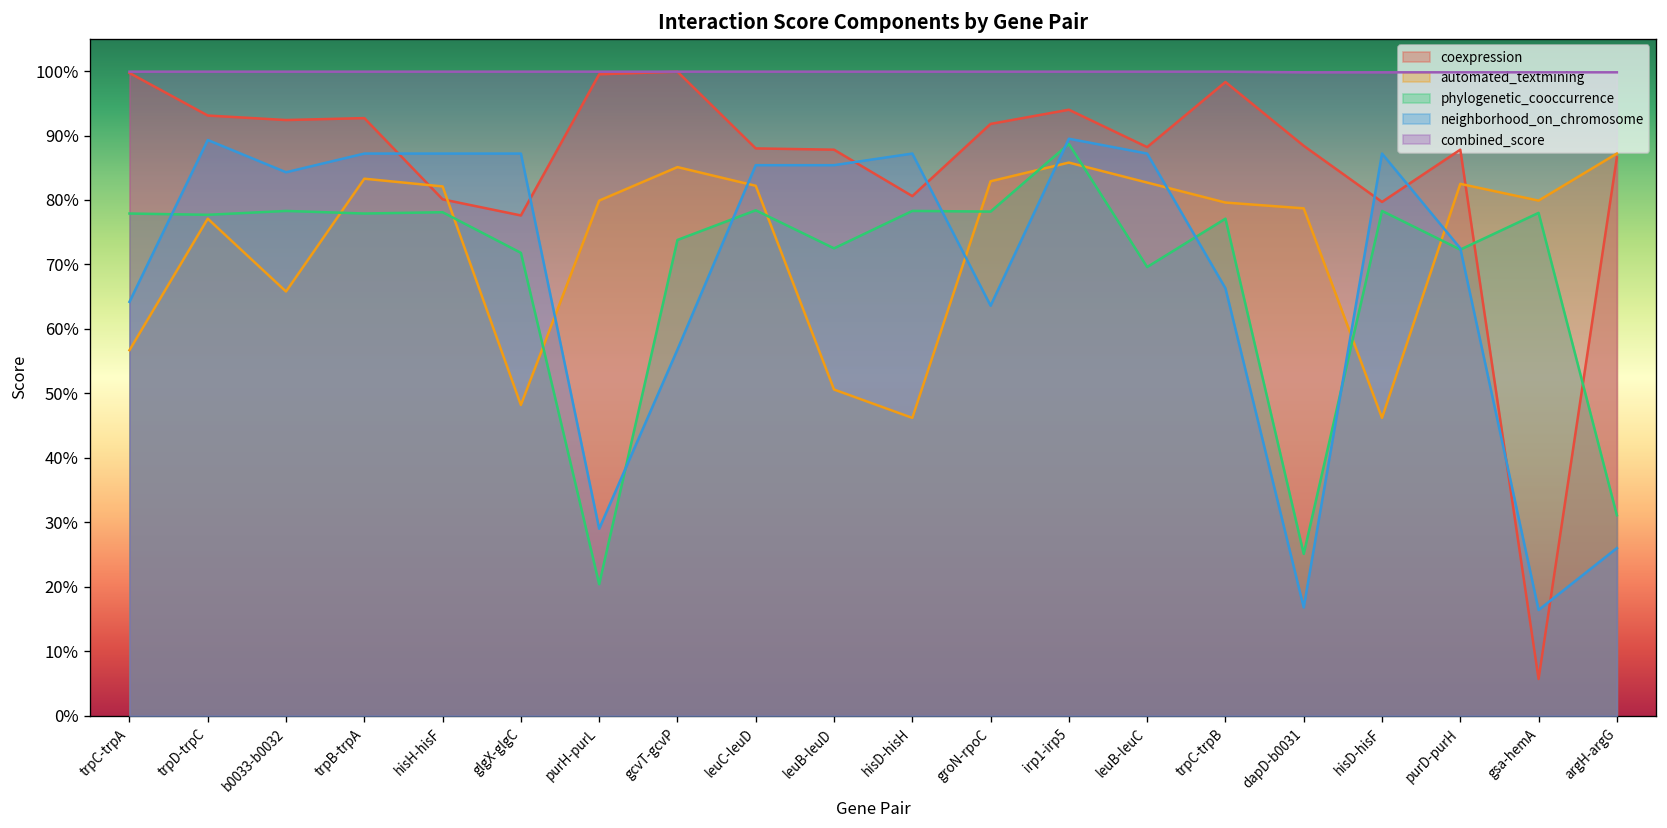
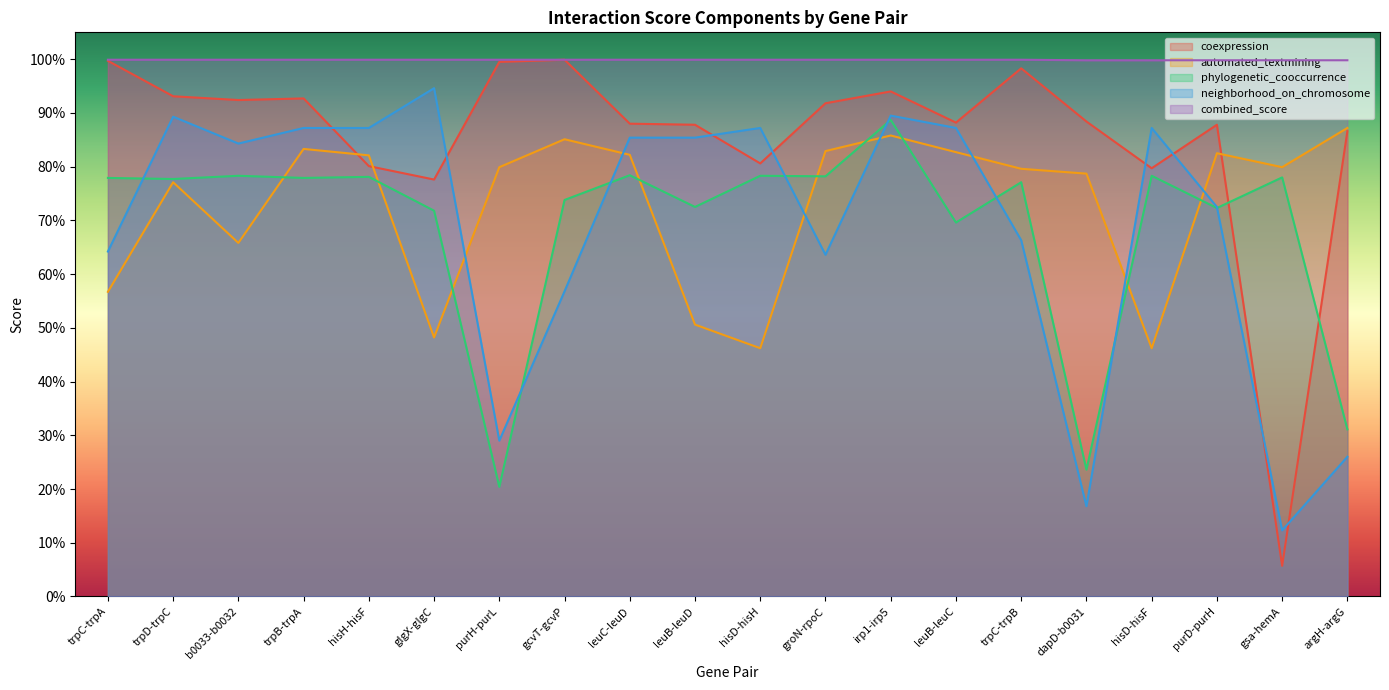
  {
    "phylogenetic_cooccurrence": {
      "trpC-trpA": "78%",
      "trpD-trpC": "78%",
      "b0033-b0032": "78%",
      "trpB-trpA": "78%",
      "hisH-hisF": "78%",
      "glgX-glgC": "72%",
      "purH-purL": "20%",
      "gcvT-gcvP": "74%",
      "leuC-leuD": "78%",
      "leuB-leuD": "73%",
      "hisD-hisH": "78%",
      "groN-rpoC": "78%",
      "irp1-irp5": "89%",
      "leuB-leuC": "70%",
      "trpC-trpB": "77%",
-     "dapD-b0031": "25%",
+     "dapD-b0031": "24%",
      "hisD-hisF": "78%",
      "gsa-hemA": "78%",
      "argH-argG": "31%"
    },
    "neighborhood_on_chromosome": {
      "trpC-trpA": "64%",
      "trpD-trpC": "89%",
      "b0033-b0032": "84%",
      "trpB-trpA": "87%",
      "hisH-hisF": "87%",
-     "glgX-glgC": "87%",
+     "glgX-glgC": "95%",
      "purH-purL": "29%",
      "gcvT-gcvP": "57%",
      "leuC-leuD": "85%",
      "leuB-leuD": "85%",
      "hisD-hisH": "87%",
      "groN-rpoC": "64%",
      "irp1-irp5": "90%",
      "leuB-leuC": "87%",
      "trpC-trpB": "66%",
      "dapD-b0031": "17%",
      "hisD-hisF": "87%",
-     "gsa-hemA": "16%",
+     "gsa-hemA": "12%",
      "argH-argG": "26%"
    },
    "combined_score": {
      "trpD-trpC": "100%",
      "b0033-b0032": "100%",
      "trpB-trpA": "100%",
      "hisH-hisF": "100%",
      "glgX-glgC": "100%",
      "leuC-leuD": "100%",
      "leuB-leuD": "100%",
      "hisD-hisH": "100%",
      "groN-rpoC": "100%",
      "irp1-irp5": "100%",
      "leuB-leuC": "100%",
      "trpC-trpB": "100%",
      "dapD-b0031": "100%",
      "hisD-hisF": "100%"
    }
  }
